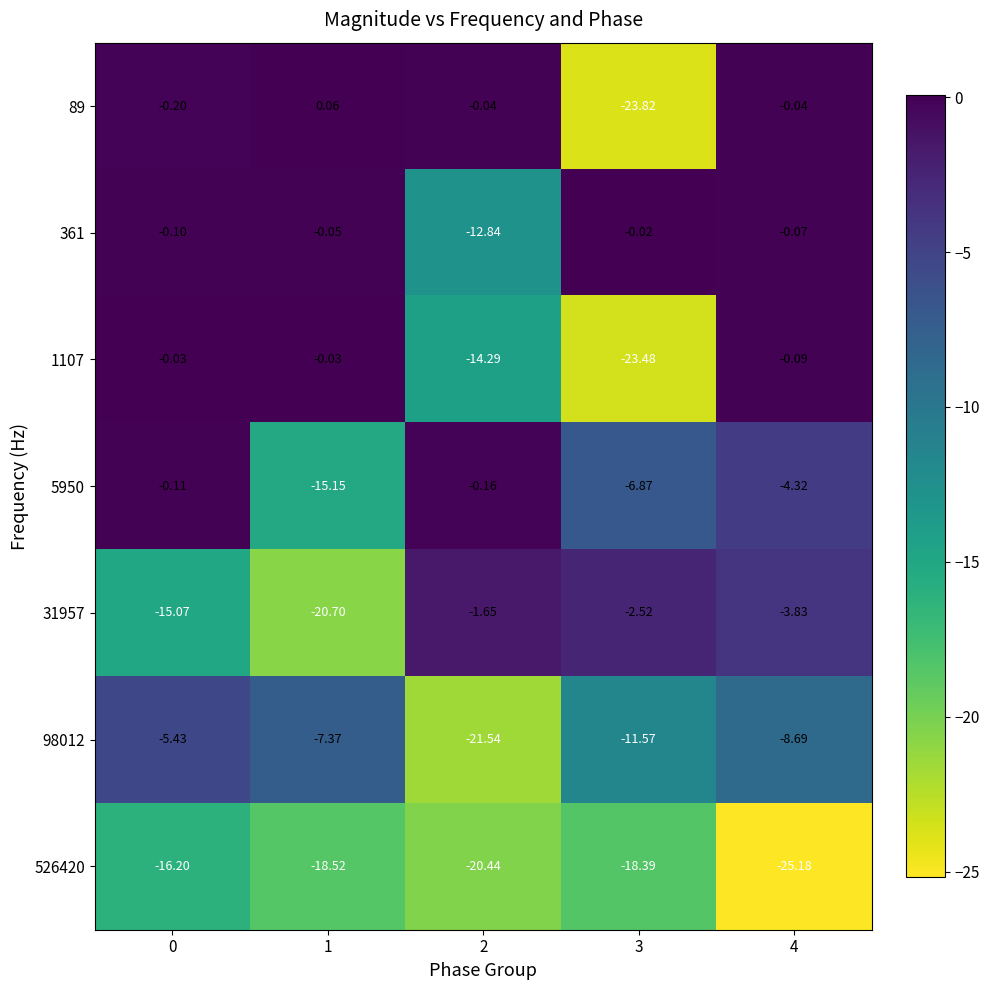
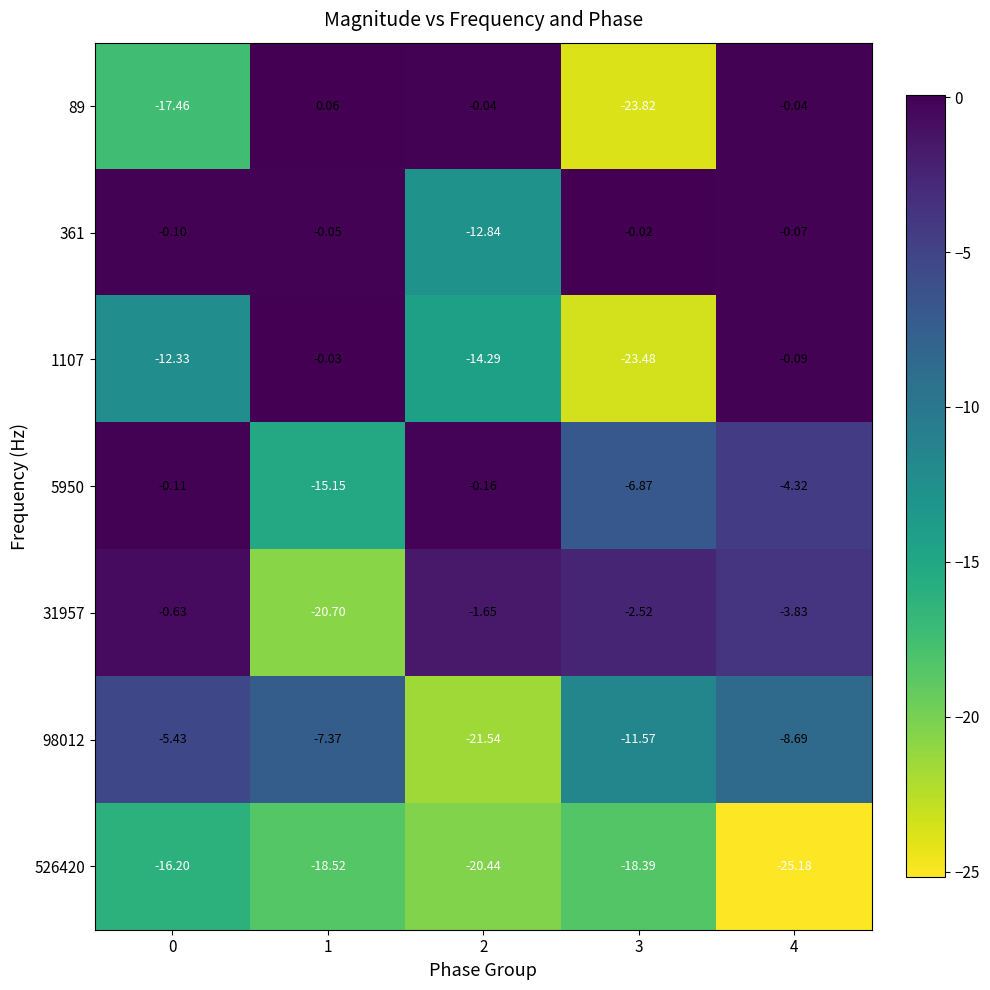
  {
    "89": {
-     "0": -0.20,
+     "0": -17.46,
      "1": 0.06,
      "2": -0.04,
      "3": -23.82,
      "4": -0.04
    },
    "361": {
      "0": -0.10,
      "1": -0.05,
      "2": -12.84,
      "3": -0.02,
      "4": -0.07
    },
    "1107": {
-     "0": -0.03,
+     "0": -12.33,
      "1": -0.03,
      "2": -14.29,
      "3": -23.48,
      "4": -0.09
    },
    "5950": {
      "0": -0.11,
      "1": -15.15,
      "2": -0.16,
      "3": -6.87,
      "4": -4.32
    },
    "31957": {
-     "0": -15.07,
+     "0": -0.63,
      "1": -20.70,
      "2": -1.65,
      "3": -2.52,
      "4": -3.83
    },
    "98012": {
      "0": -5.43,
      "1": -7.37,
      "2": -21.54,
      "3": -11.57,
      "4": -8.69
    },
    "526420": {
      "0": -16.20,
      "1": -18.52,
      "2": -20.44,
      "3": -18.39,
      "4": -25.18
    }
  }
